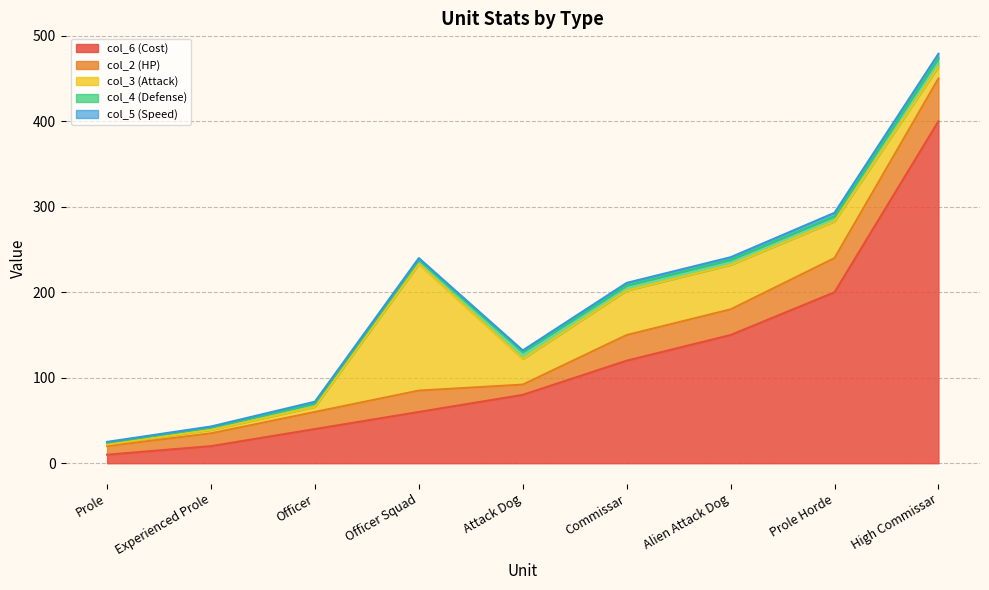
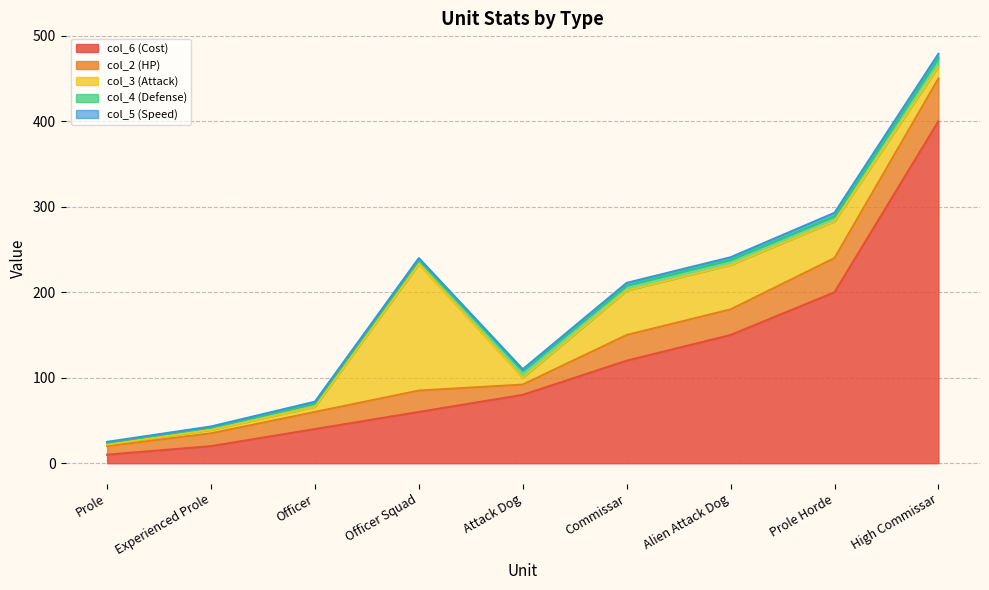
  {
    "col_3 (Attack)": {
      "Experienced Prole": 0,
      "Officer": 10,
      "Officer Squad": 150,
-     "Attack Dog": 30,
+     "Attack Dog": 10,
      "Commissar": 50,
      "Alien Attack Dog": 50,
      "Prole Horde": 40,
      "High Commissar": 10
    },
    "col_4 (Defense)": {
      "Alien Attack Dog": 10,
      "Prole Horde": 10,
      "High Commissar": 10
    },
    "col_5 (Speed)": {
      "Alien Attack Dog": 0,
      "Prole Horde": 0,
      "High Commissar": 10
    }
  }
